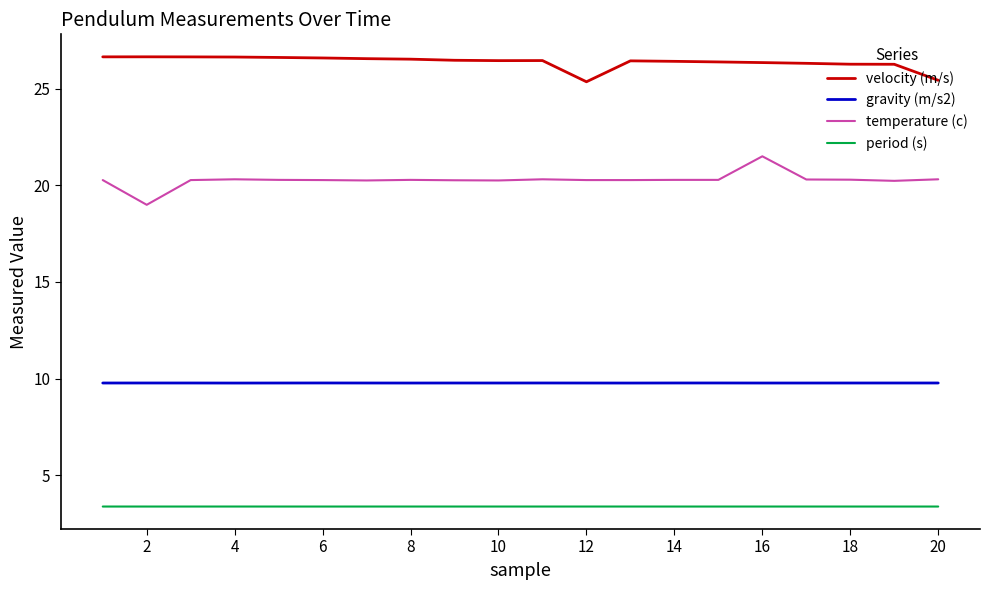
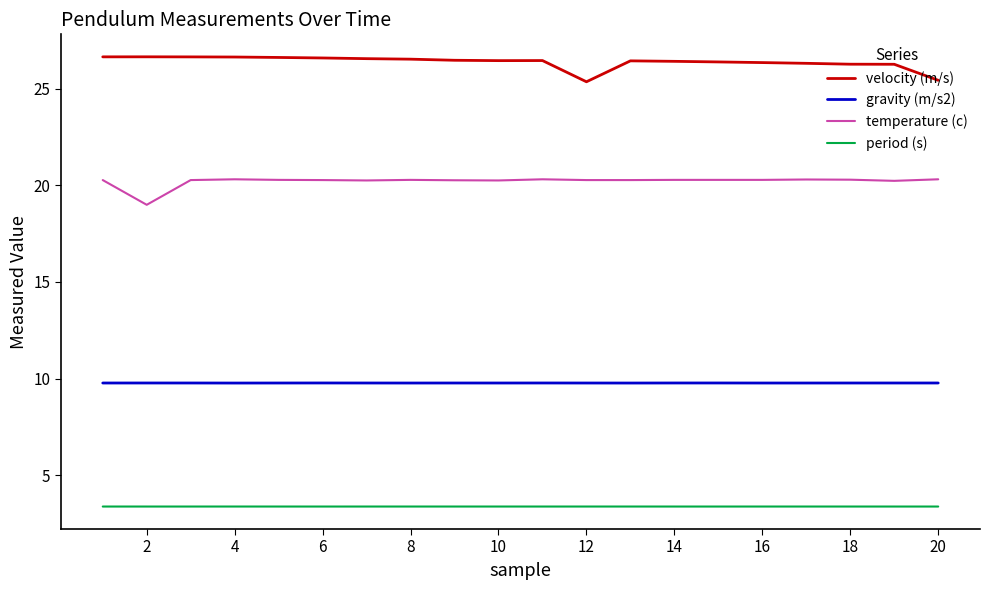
  {
    "velocity (m/s)": {
      "2": 26.6,
      "4": 26.6,
      "6": 26.6,
      "8": 26.5,
      "10": 26.5,
      "12": 25.4,
      "14": 26.4,
      "16": 26.4,
      "18": 26.3,
      "20": 25.4
    },
    "gravity (m/s2)": {
      "2": 9.8,
      "4": 9.8,
      "6": 9.8,
      "8": 9.8,
      "10": 9.8,
      "12": 9.8,
      "14": 9.8,
      "16": 9.8,
      "18": 9.8,
      "20": 9.8
    },
    "temperature (c)": {
      "2": 19.0,
      "4": 20.3,
      "6": 20.3,
      "8": 20.3,
      "10": 20.3,
      "12": 20.3,
      "14": 20.3,
-     "16": 21.5,
+     "16": 20.3,
      "18": 20.3,
      "20": 20.3
    },
    "period (s)": {
      "2": 3.4,
      "4": 3.4,
      "6": 3.4,
      "8": 3.4,
      "10": 3.4,
      "12": 3.4,
      "14": 3.4,
      "16": 3.4,
      "18": 3.4,
      "20": 3.4
    }
  }
